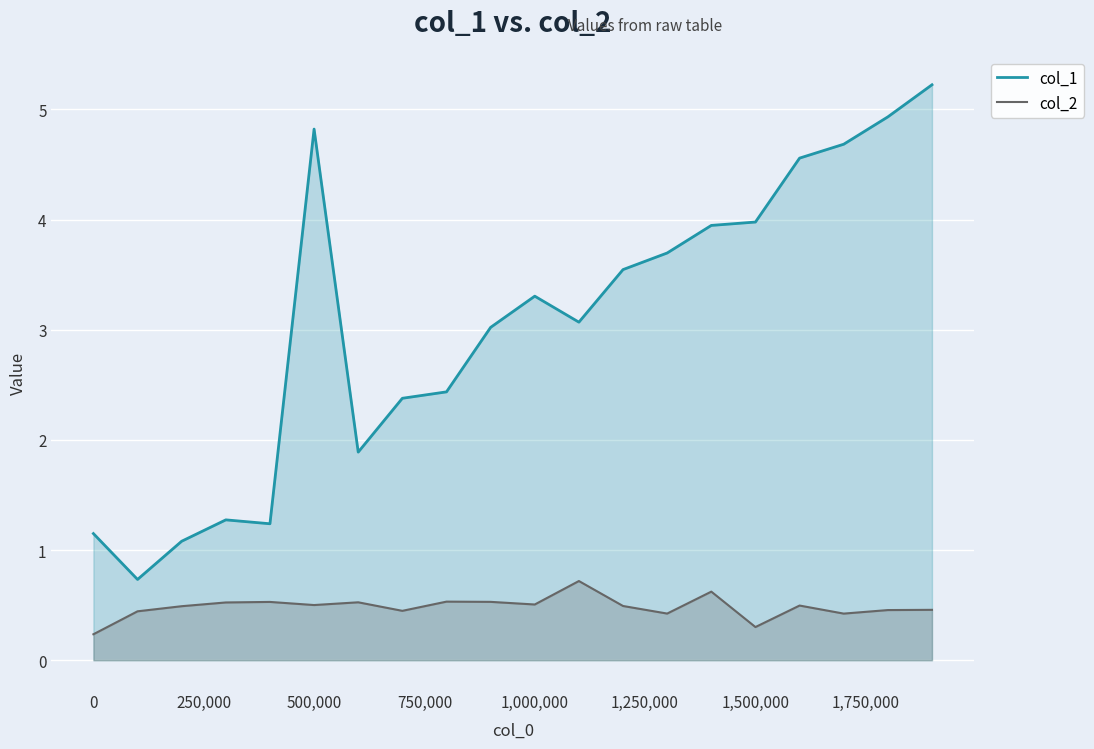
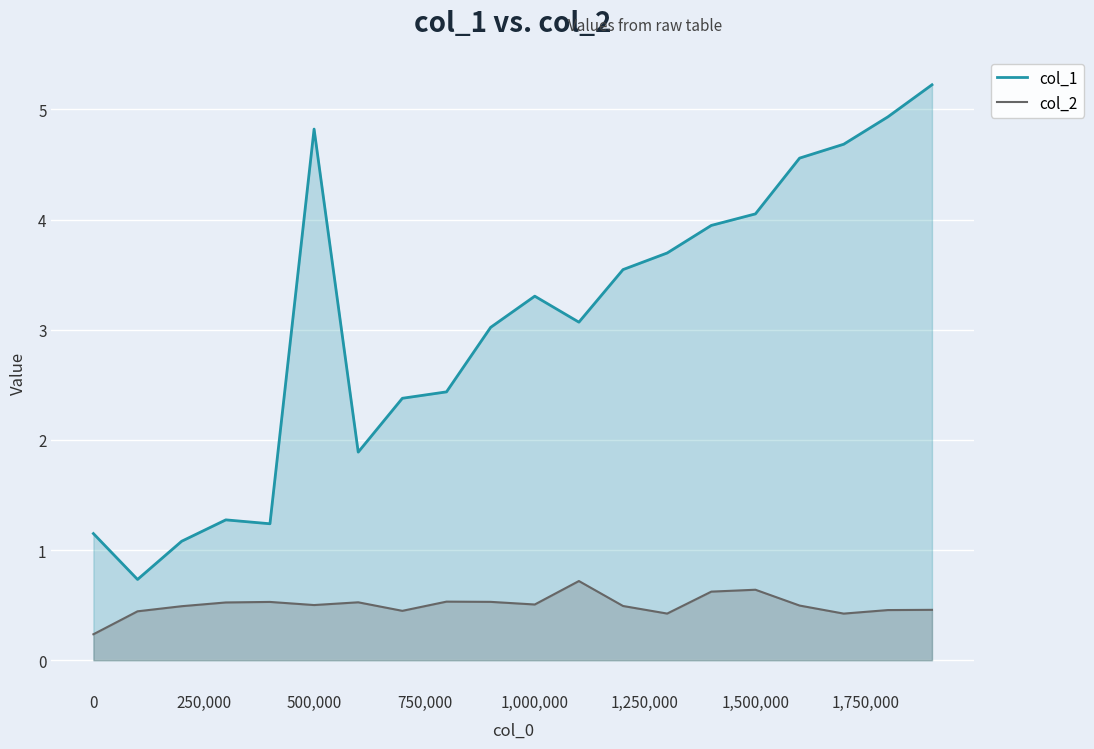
  {
    "col_1": {
      "0": 1.15,
      "500,000": 4.82,
      "1,000,000": 3.31,
-     "1,500,000": 3.98
+     "1,500,000": 4.05
    },
    "col_2": {
      "0": 0.24,
      "500,000": 0.50,
      "1,000,000": 0.51,
-     "1,500,000": 0.30
+     "1,500,000": 0.64
    }
  }
